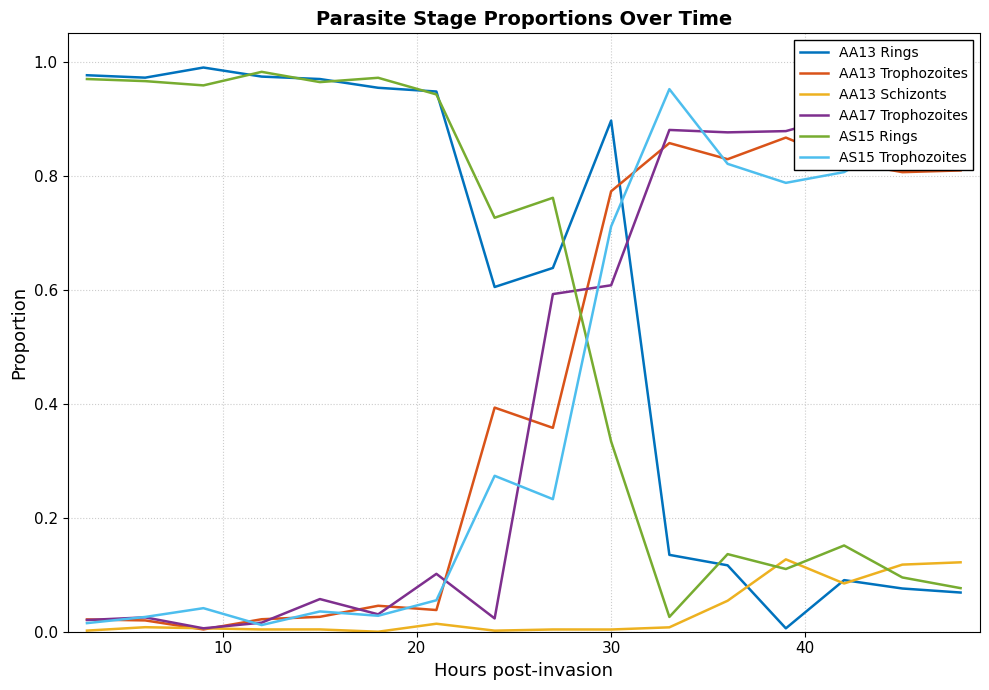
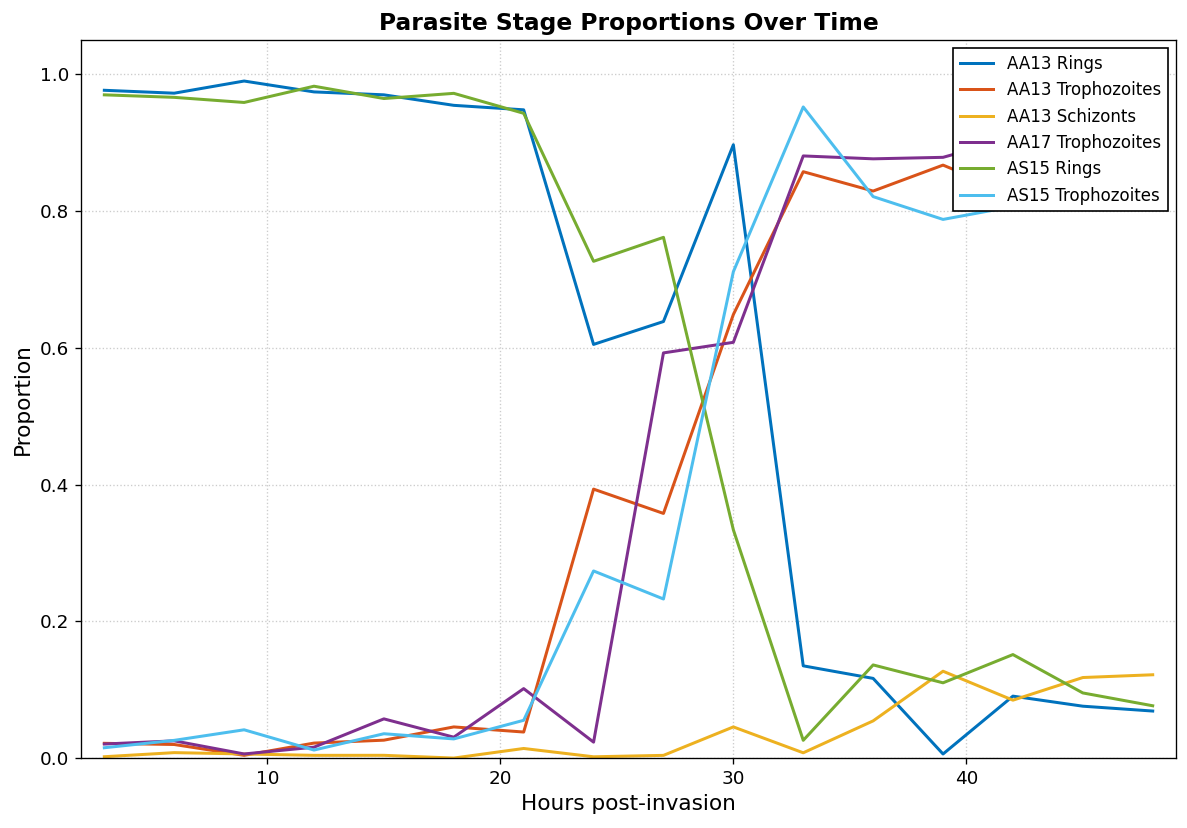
  {
    "AA13 Rings": {
      "30": 0.90
    },
    "AA13 Trophozoites": {
-     "30": 0.77
+     "30": 0.65
    },
    "AA13 Schizonts": {
-     "30": 0.00
+     "30": 0.05
    },
    "AA17 Trophozoites": {
      "30": 0.61
    },
    "AS15 Rings": {
      "30": 0.33
    },
    "AS15 Trophozoites": {
      "30": 0.71
    }
  }
